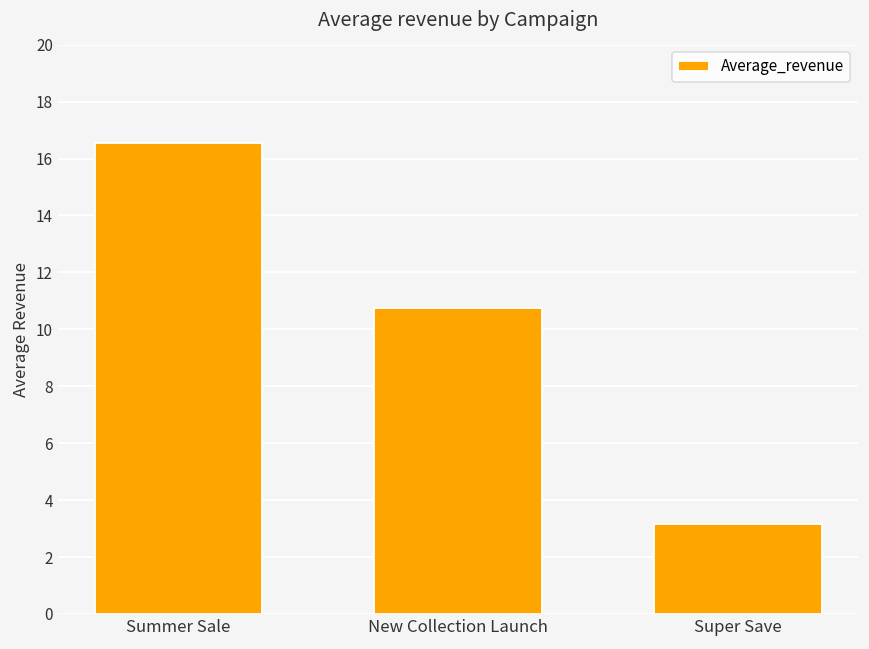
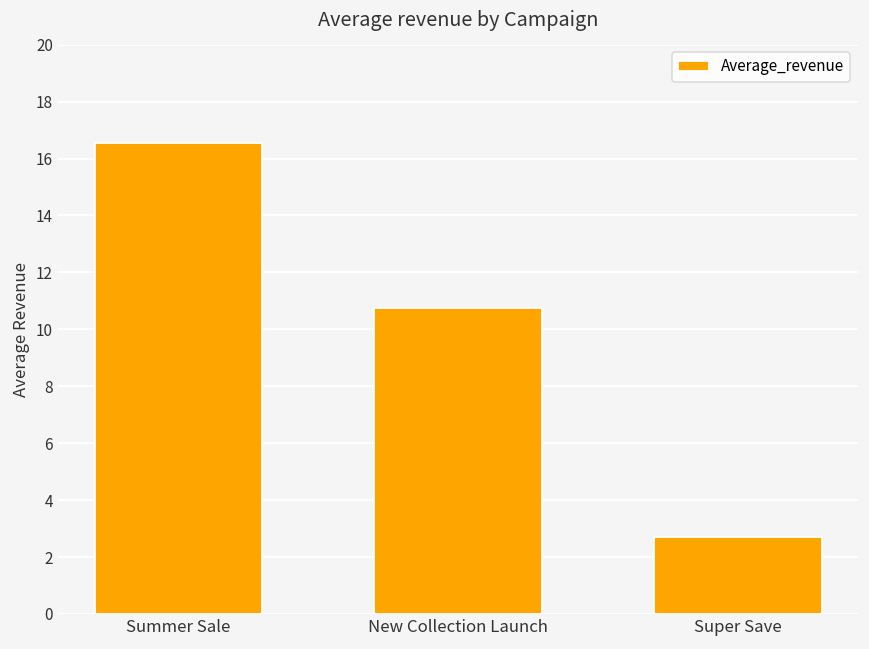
  {
    "Summer Sale": 16.5,
    "New Collection Launch": 10.7,
-   "Super Save": 3.2
+   "Super Save": 2.7
  }
